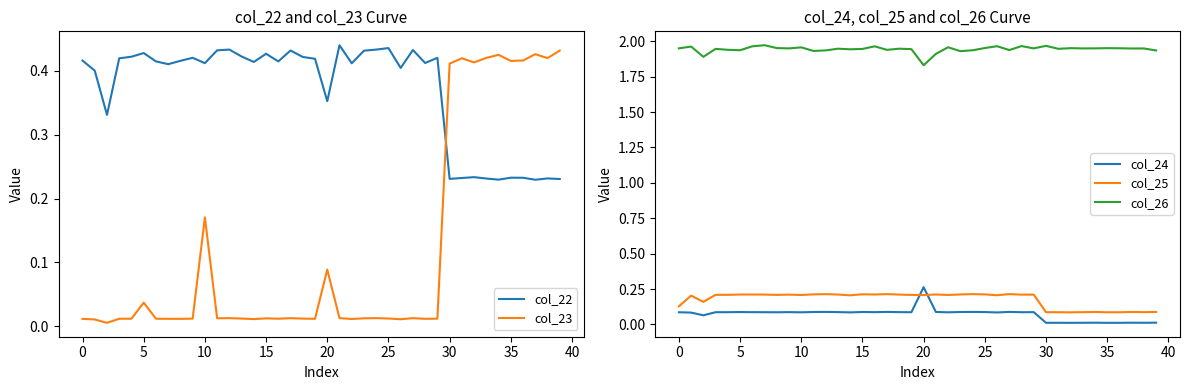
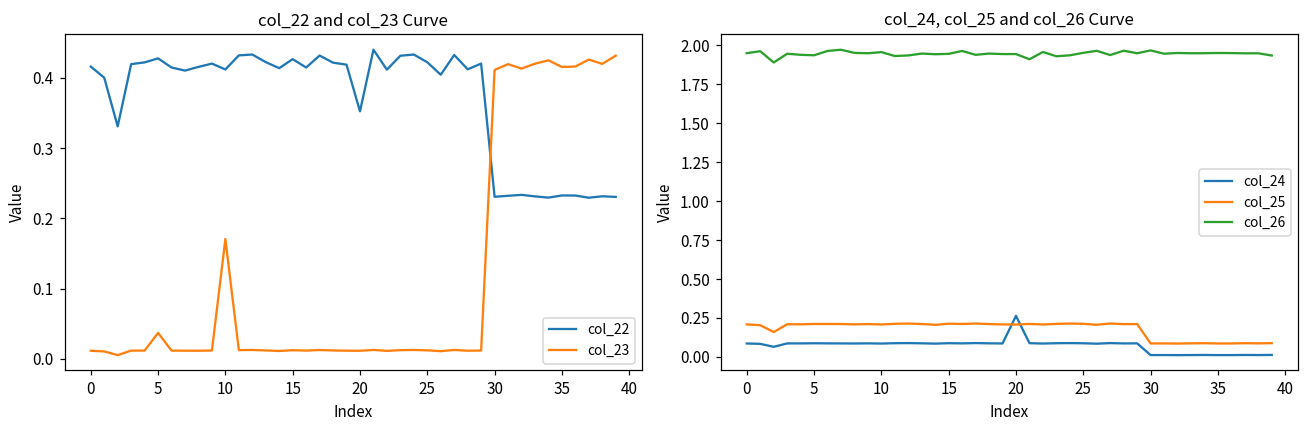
  {
    "col_22 and col_23 Curve": {
      "col_22": {
        "0": 0.42,
        "5": 0.43,
        "10": 0.41,
        "15": 0.43,
        "20": 0.35,
-       "25": 0.44,
+       "25": 0.42,
        "30": 0.23,
        "35": 0.23
      },
      "col_23": {
        "0": 0.01,
        "5": 0.04,
        "10": 0.17,
        "15": 0.01,
-       "20": 0.09,
+       "20": 0.01,
        "25": 0.01,
        "30": 0.41,
        "35": 0.42
      }
    },
    "col_24, col_25 and col_26 Curve": {
      "col_24": {
        "0": 0.09,
        "5": 0.09,
        "10": 0.09,
        "15": 0.09,
        "20": 0.26,
        "25": 0.09,
        "30": 0.01,
        "35": 0.01
      },
      "col_25": {
-       "0": 0.13,
+       "0": 0.21,
        "5": 0.21,
        "10": 0.21,
        "15": 0.21,
        "20": 0.21,
        "25": 0.21,
        "30": 0.09,
        "35": 0.09
      },
      "col_26": {
        "0": 1.95,
        "5": 1.94,
        "10": 1.96,
        "15": 1.95,
-       "20": 1.83,
+       "20": 1.94,
        "25": 1.95,
        "30": 1.97,
        "35": 1.95
      }
    }
  }
